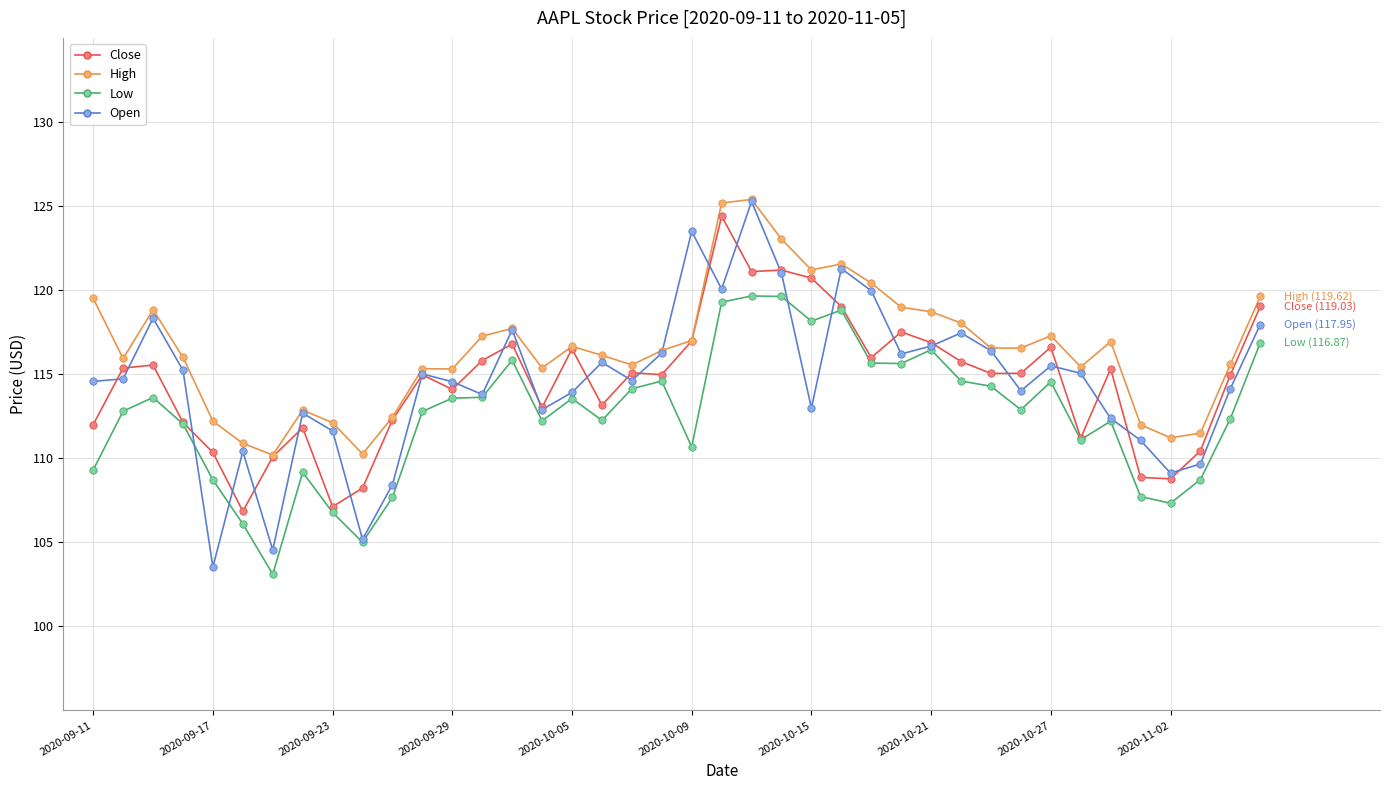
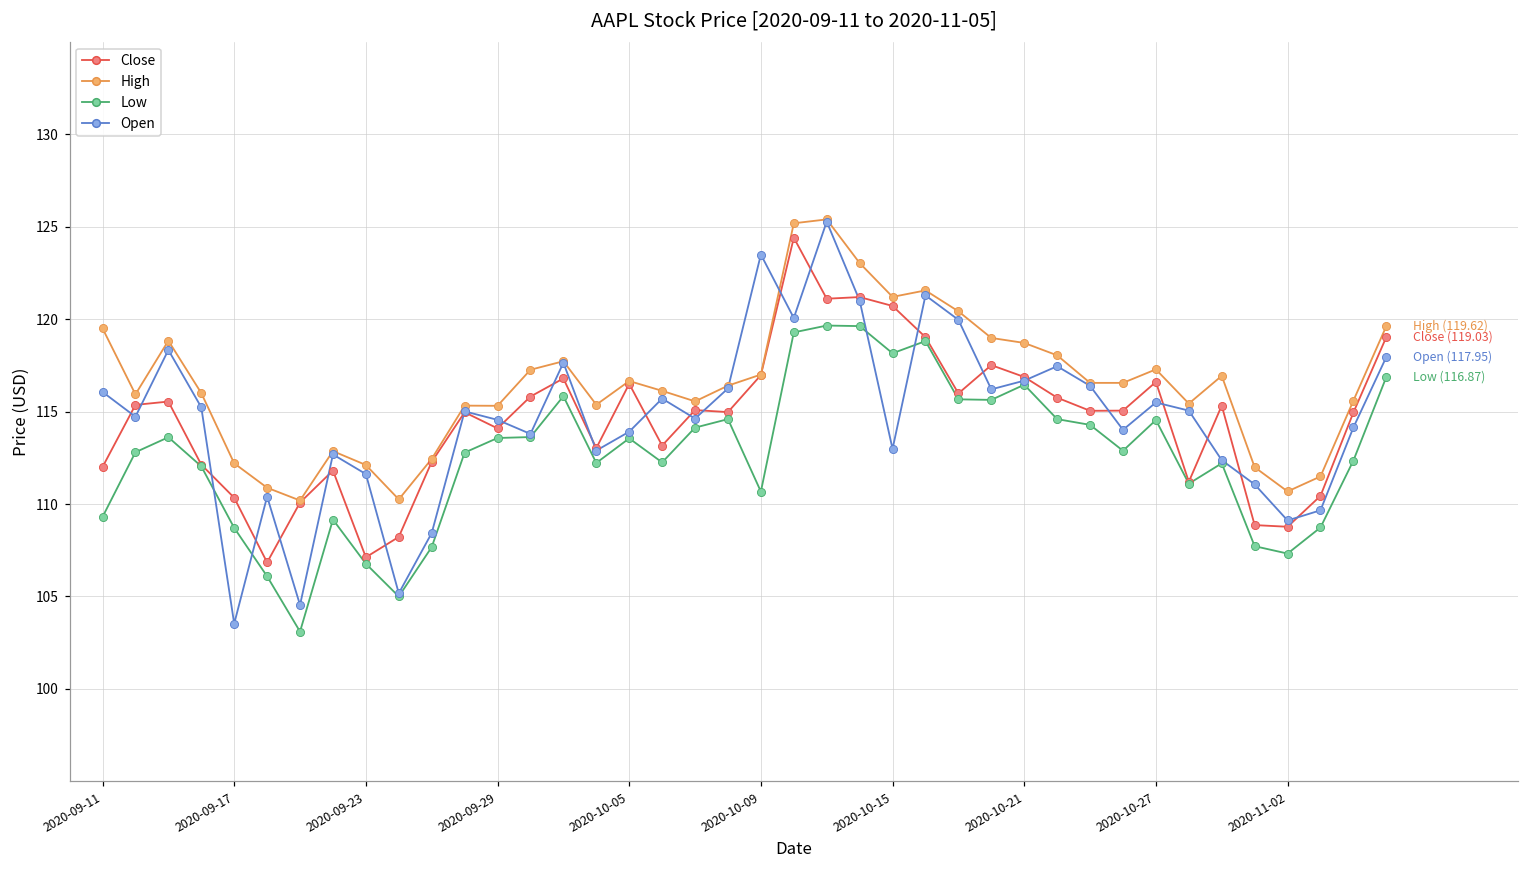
  {
    "Close": {
      "2020-09-11": 112.0,
      "2020-09-17": 110.3,
      "2020-09-23": 107.1,
      "2020-09-29": 114.1,
      "2020-10-15": 120.7,
      "2020-10-21": 116.9,
      "2020-10-27": 116.6,
      "2020-11-02": 108.8
    },
    "High": {
      "2020-09-11": 119.5,
      "2020-09-17": 112.2,
      "2020-09-23": 112.1,
      "2020-09-29": 115.3,
      "2020-10-15": 121.2,
      "2020-10-21": 118.7,
      "2020-10-27": 117.3,
-     "2020-11-02": 111.2
+     "2020-11-02": 110.7
    },
    "Low": {
      "2020-09-11": 109.3,
      "2020-09-17": 108.7,
      "2020-09-23": 106.8,
      "2020-09-29": 113.6,
      "2020-10-05": 113.6,
      "2020-10-09": 110.7,
      "2020-10-15": 118.2,
      "2020-10-21": 116.5,
      "2020-10-27": 114.5,
      "2020-11-02": 107.3
    },
    "Open": {
-     "2020-09-11": 114.6,
+     "2020-09-11": 116.1,
      "2020-09-17": 103.5,
      "2020-09-23": 111.6,
      "2020-09-29": 114.6,
      "2020-10-05": 113.9,
      "2020-10-09": 123.5,
      "2020-10-15": 113.0,
      "2020-10-21": 116.7,
      "2020-10-27": 115.5,
      "2020-11-02": 109.1
    }
  }
